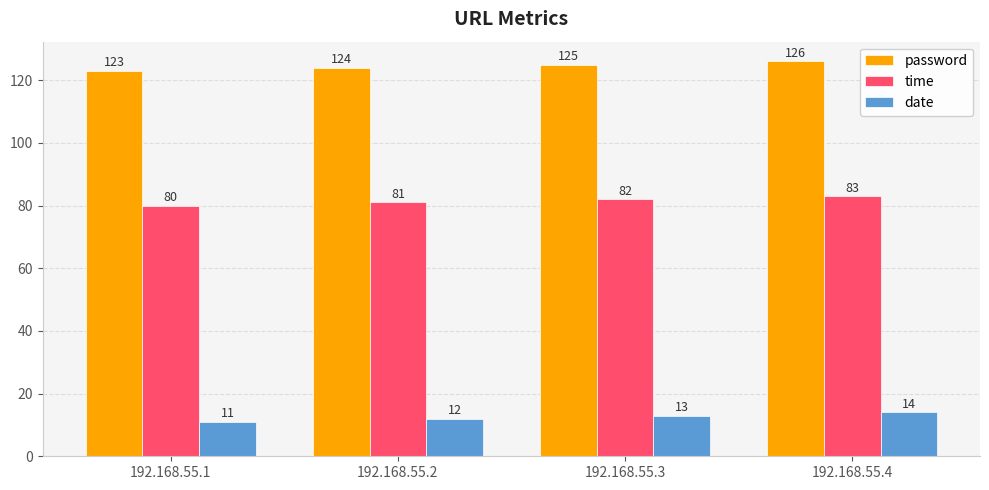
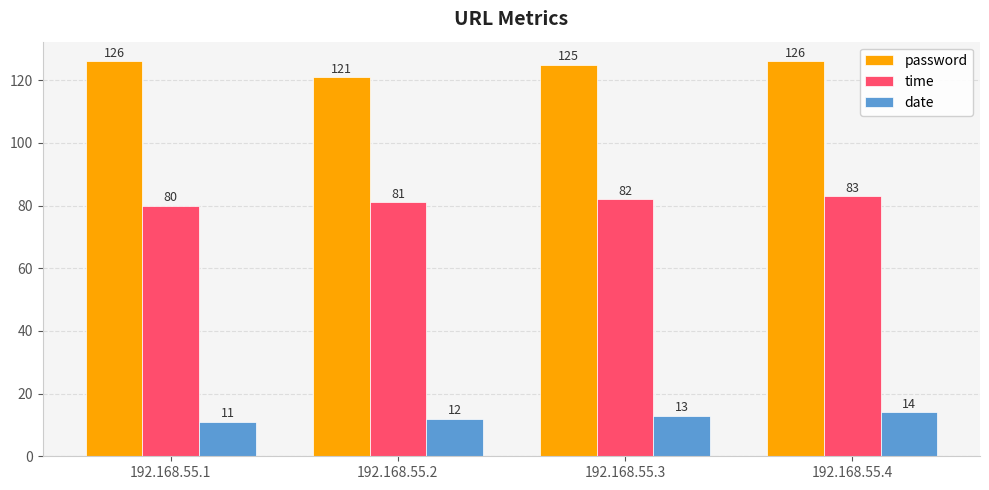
  {
    "password": {
-     "192.168.55.1": 123,
-     "192.168.55.2": 124,
+     "192.168.55.1": 126,
+     "192.168.55.2": 121,
      "192.168.55.3": 125,
      "192.168.55.4": 126
    },
    "time": {
      "192.168.55.1": 80,
      "192.168.55.2": 81,
      "192.168.55.3": 82,
      "192.168.55.4": 83
    },
    "date": {
      "192.168.55.1": 11,
      "192.168.55.2": 12,
      "192.168.55.3": 13,
      "192.168.55.4": 14
    }
  }
